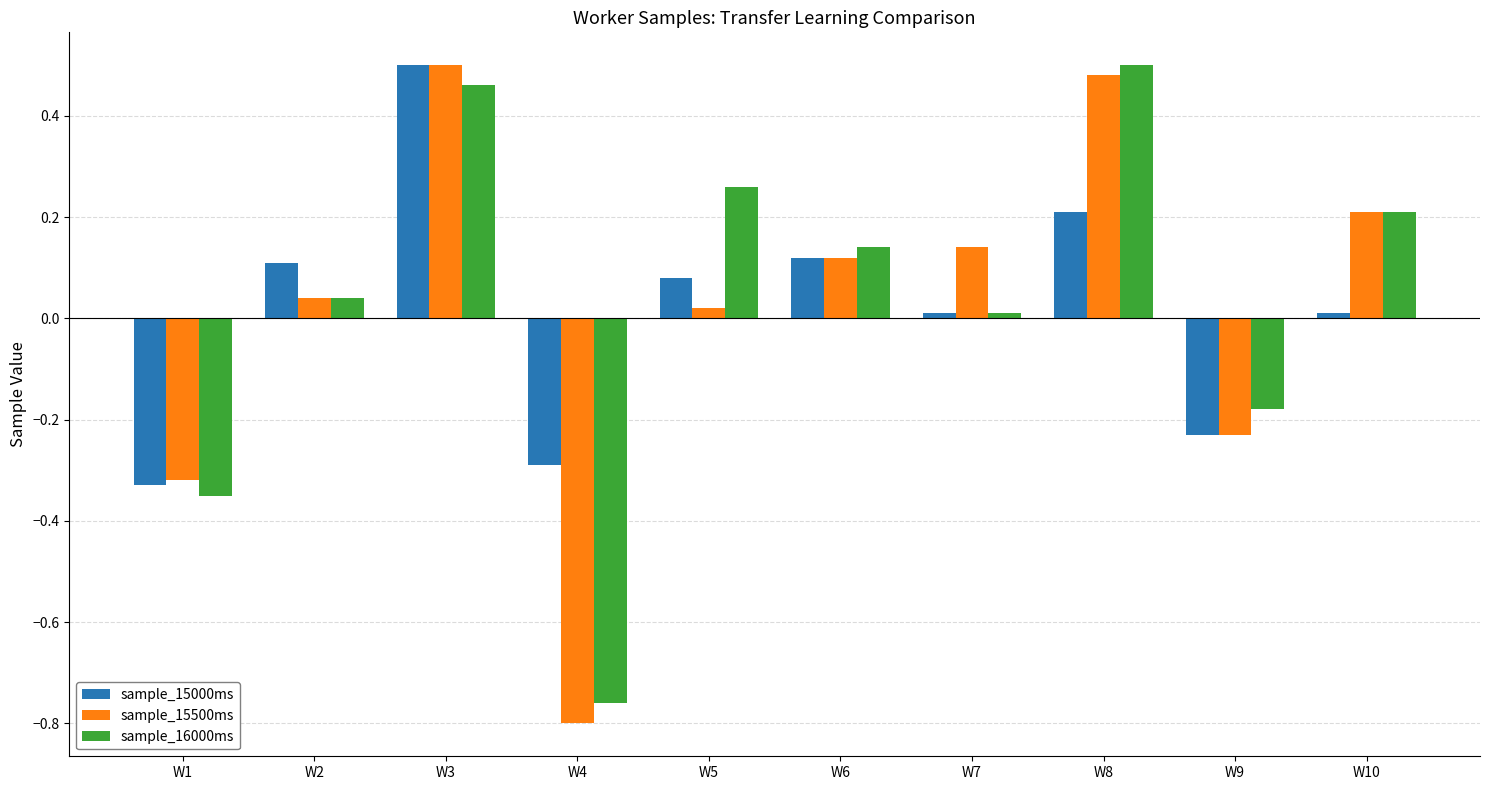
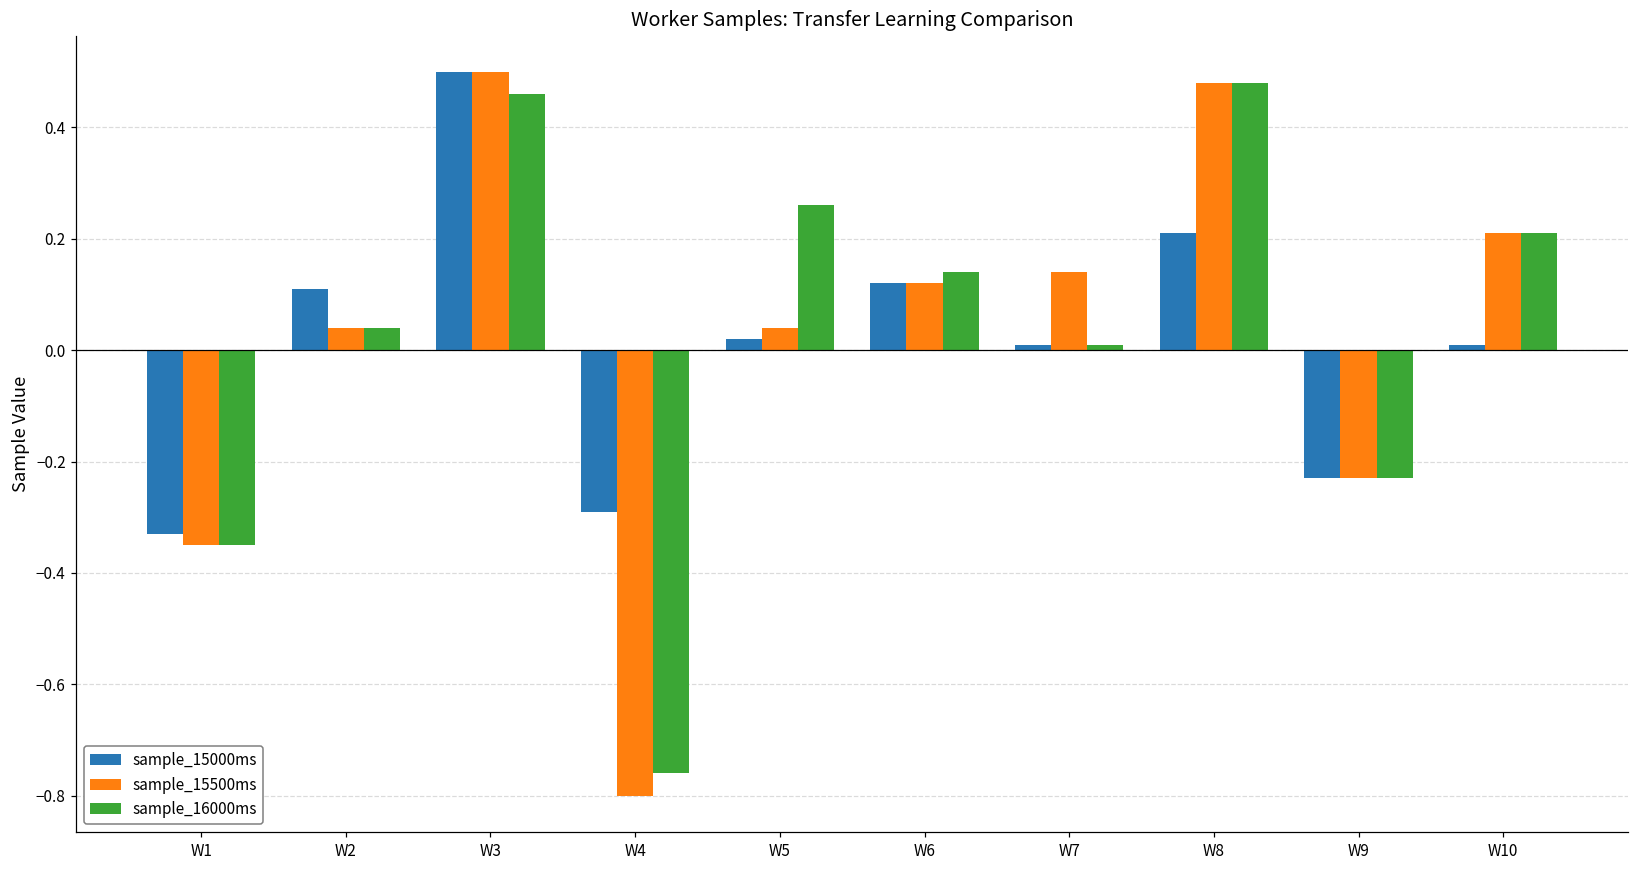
  {
    "sample_15000ms": {
      "W1": -0.33,
      "W2": 0.11,
      "W3": 0.50,
      "W4": -0.29,
-     "W5": 0.08,
+     "W5": 0.02,
      "W6": 0.12,
      "W7": 0.01,
      "W8": 0.21,
      "W9": -0.23,
      "W10": 0.01
    },
    "sample_15500ms": {
-     "W1": -0.32,
+     "W1": -0.35,
      "W2": 0.04,
      "W3": 0.50,
      "W4": -0.80,
-     "W5": 0.02,
+     "W5": 0.04,
      "W6": 0.12,
      "W7": 0.14,
      "W8": 0.48,
      "W9": -0.23,
      "W10": 0.21
    },
    "sample_16000ms": {
      "W1": -0.35,
      "W2": 0.04,
      "W3": 0.46,
      "W4": -0.76,
      "W5": 0.26,
      "W6": 0.14,
      "W7": 0.01,
-     "W8": 0.50,
-     "W9": -0.18,
+     "W8": 0.48,
+     "W9": -0.23,
      "W10": 0.21
    }
  }
